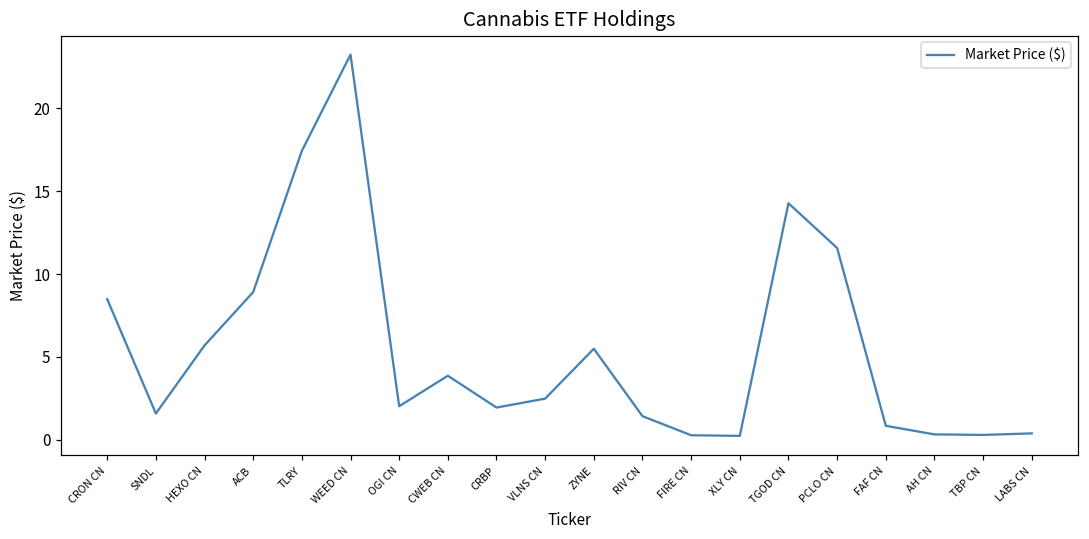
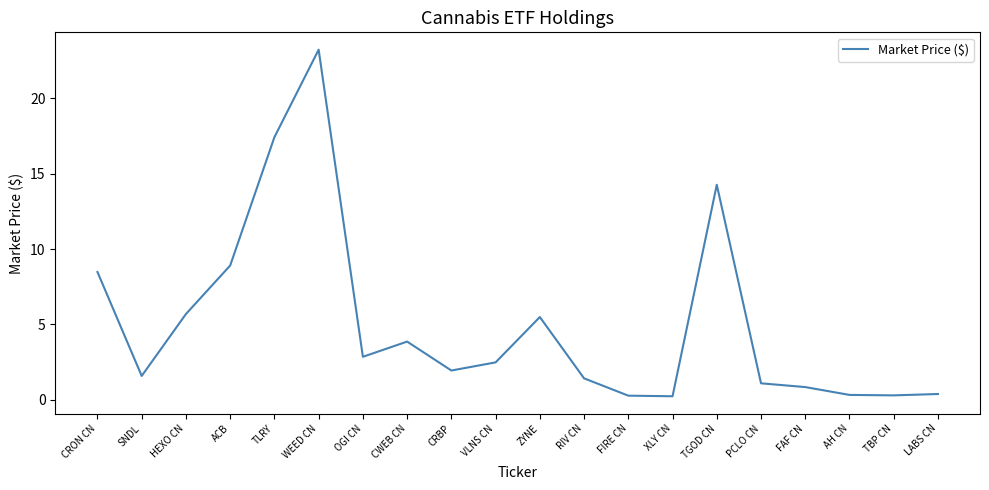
  {
    "CRON CN": 8.5,
    "SNDL": 1.6,
    "HEXO CN": 5.7,
    "ACB": 8.9,
    "TLRY": 17.4,
    "WEED CN": 23.2,
-   "OGI CN": 2.0,
+   "OGI CN": 2.9,
    "CWEB CN": 3.9,
    "CRBP": 1.9,
    "VLNS CN": 2.5,
    "ZYNE": 5.5,
    "RIV CN": 1.4,
    "FIRE CN": 0.3,
    "XLY CN": 0.2,
    "TGOD CN": 14.3,
-   "PCLO CN": 11.6,
+   "PCLO CN": 1.1,
    "FAF CN": 0.8,
    "AH CN": 0.3,
    "TBP CN": 0.3,
    "LABS CN": 0.4
  }
